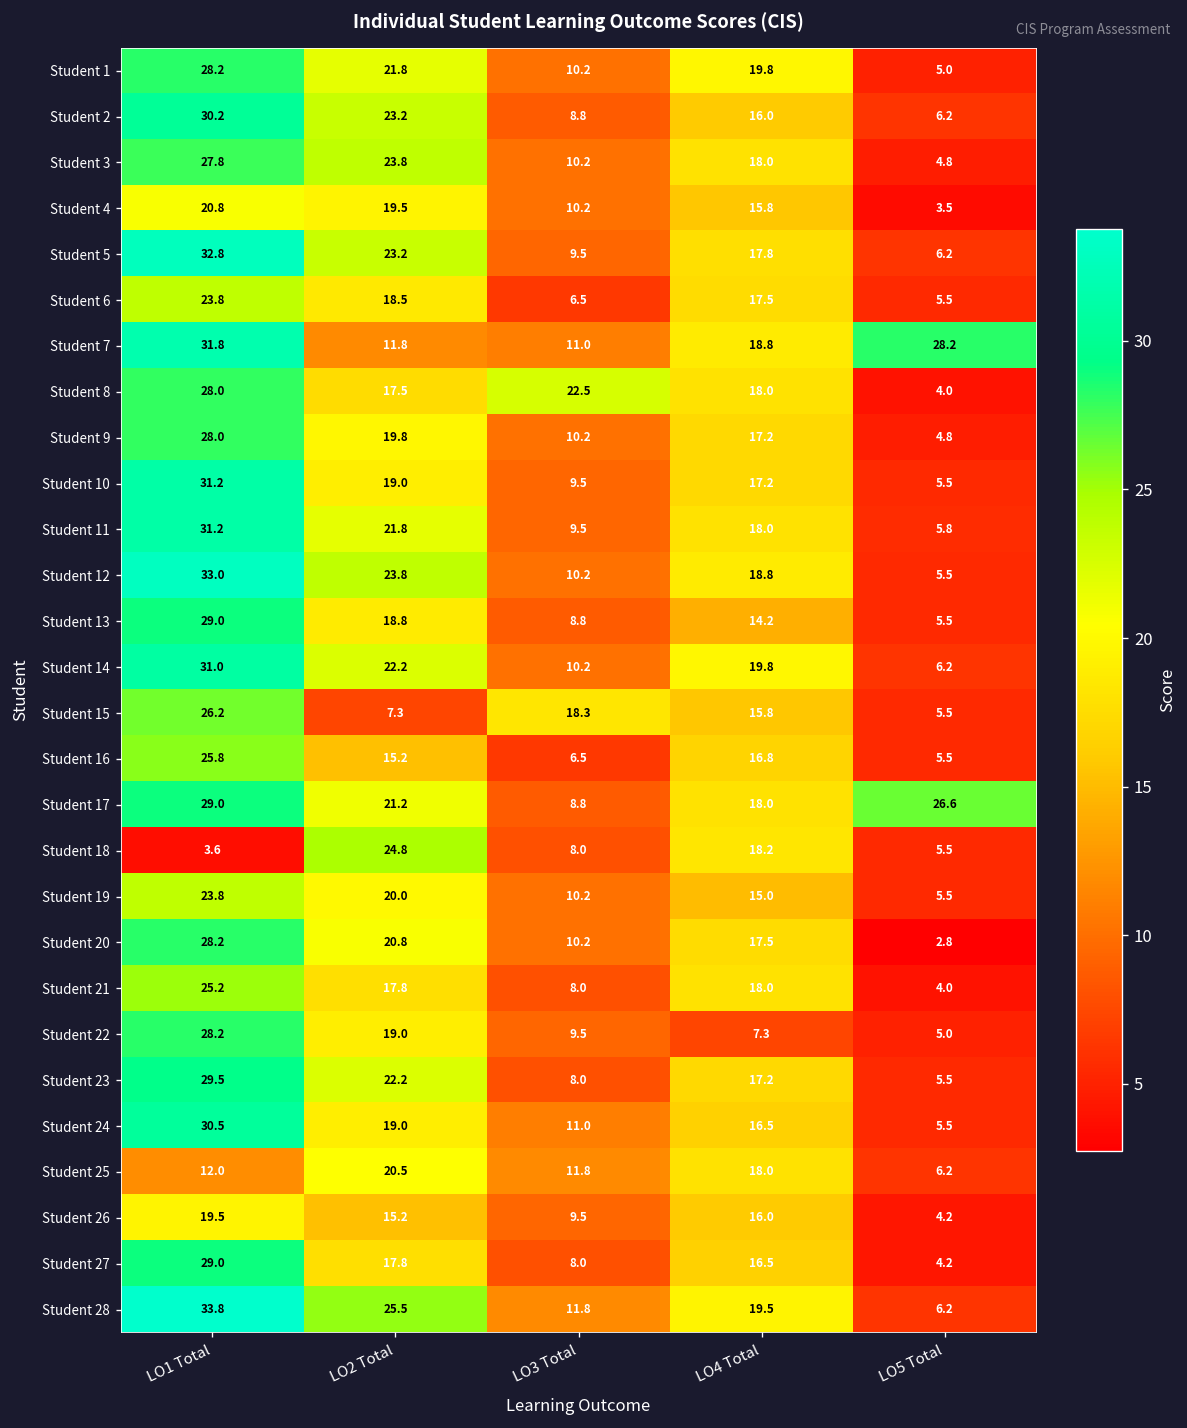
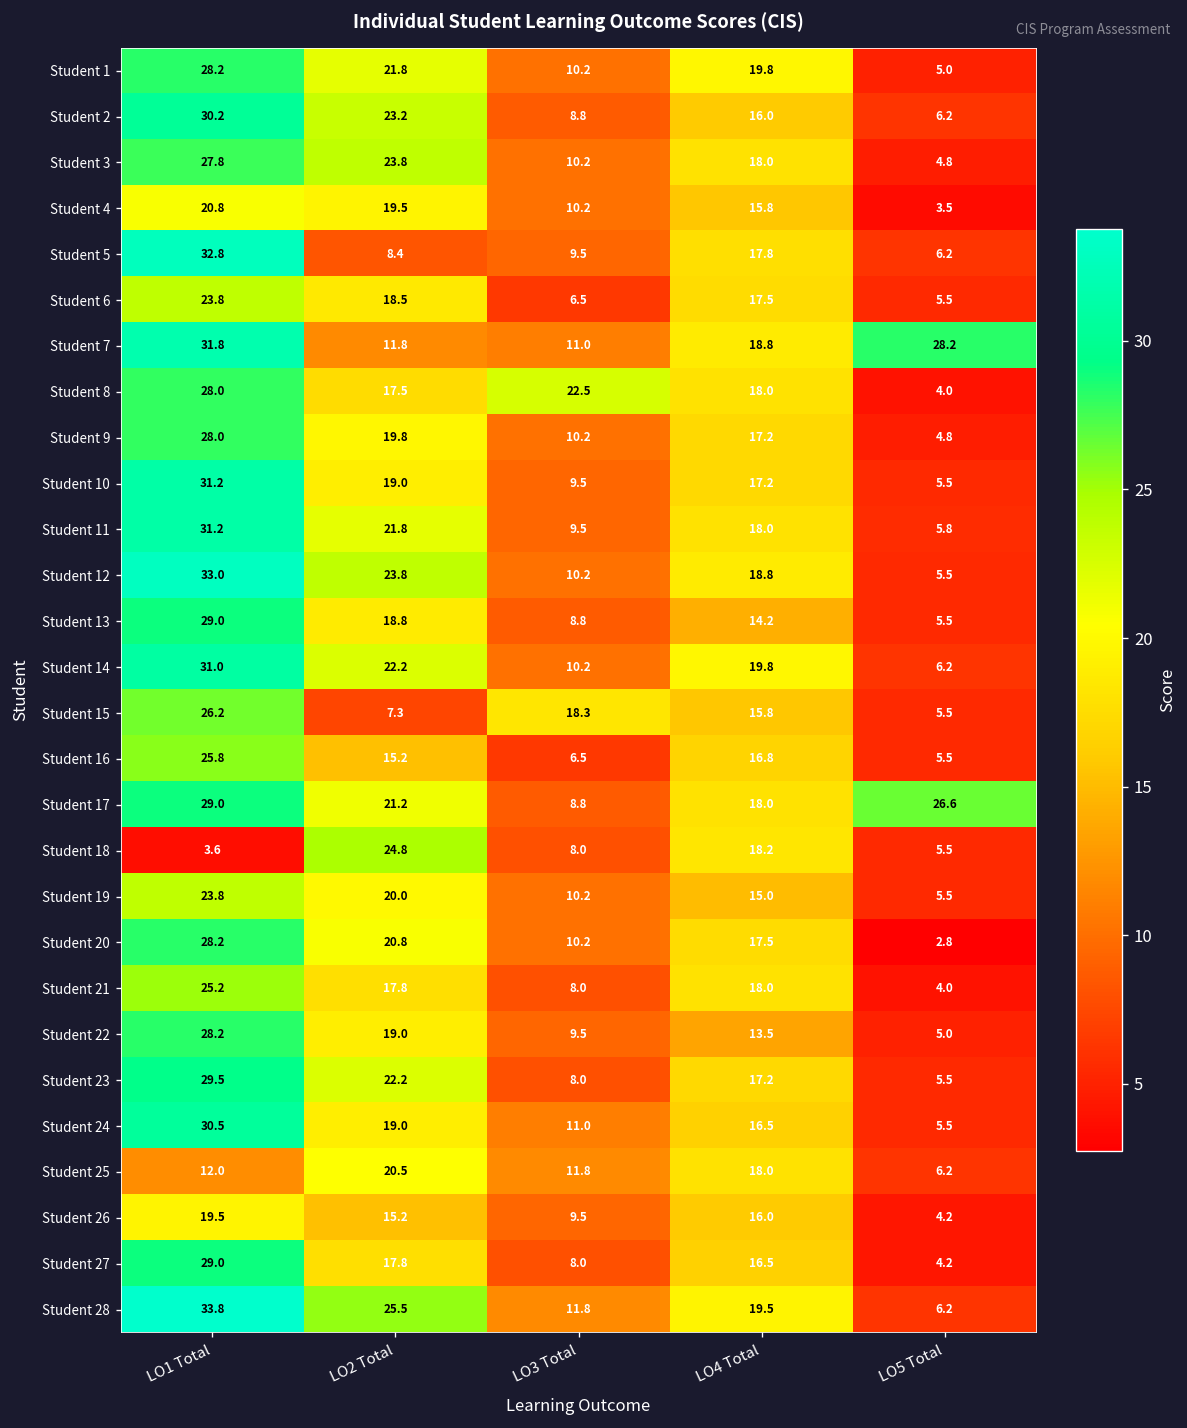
  {
    "Student 1": {
      "LO1 Total": 28.2,
      "LO2 Total": 21.8,
      "LO3 Total": 10.2,
      "LO4 Total": 19.8,
      "LO5 Total": 5.0
    },
    "Student 2": {
      "LO1 Total": 30.2,
      "LO2 Total": 23.2,
      "LO3 Total": 8.8,
      "LO4 Total": 16.0,
      "LO5 Total": 6.2
    },
    "Student 3": {
      "LO1 Total": 27.8,
      "LO2 Total": 23.8,
      "LO3 Total": 10.2,
      "LO4 Total": 18.0,
      "LO5 Total": 4.8
    },
    "Student 4": {
      "LO1 Total": 20.8,
      "LO2 Total": 19.5,
      "LO3 Total": 10.2,
      "LO4 Total": 15.8,
      "LO5 Total": 3.5
    },
    "Student 5": {
      "LO1 Total": 32.8,
-     "LO2 Total": 23.2,
+     "LO2 Total": 8.4,
      "LO3 Total": 9.5,
      "LO4 Total": 17.8,
      "LO5 Total": 6.2
    },
    "Student 6": {
      "LO1 Total": 23.8,
      "LO2 Total": 18.5,
      "LO3 Total": 6.5,
      "LO4 Total": 17.5,
      "LO5 Total": 5.5
    },
    "Student 7": {
      "LO1 Total": 31.8,
      "LO2 Total": 11.8,
      "LO3 Total": 11.0,
      "LO4 Total": 18.8,
      "LO5 Total": 28.2
    },
    "Student 8": {
      "LO1 Total": 28.0,
      "LO2 Total": 17.5,
      "LO3 Total": 22.5,
      "LO4 Total": 18.0,
      "LO5 Total": 4.0
    },
    "Student 9": {
      "LO1 Total": 28.0,
      "LO2 Total": 19.8,
      "LO3 Total": 10.2,
      "LO4 Total": 17.2,
      "LO5 Total": 4.8
    },
    "Student 10": {
      "LO1 Total": 31.2,
      "LO2 Total": 19.0,
      "LO3 Total": 9.5,
      "LO4 Total": 17.2,
      "LO5 Total": 5.5
    },
    "Student 11": {
      "LO1 Total": 31.2,
      "LO2 Total": 21.8,
      "LO3 Total": 9.5,
      "LO4 Total": 18.0,
      "LO5 Total": 5.8
    },
    "Student 12": {
      "LO1 Total": 33.0,
      "LO2 Total": 23.8,
      "LO3 Total": 10.2,
      "LO4 Total": 18.8,
      "LO5 Total": 5.5
    },
    "Student 13": {
      "LO1 Total": 29.0,
      "LO2 Total": 18.8,
      "LO3 Total": 8.8,
      "LO4 Total": 14.2,
      "LO5 Total": 5.5
    },
    "Student 14": {
      "LO1 Total": 31.0,
      "LO2 Total": 22.2,
      "LO3 Total": 10.2,
      "LO4 Total": 19.8,
      "LO5 Total": 6.2
    },
    "Student 15": {
      "LO1 Total": 26.2,
      "LO2 Total": 7.3,
      "LO3 Total": 18.3,
      "LO4 Total": 15.8,
      "LO5 Total": 5.5
    },
    "Student 16": {
      "LO1 Total": 25.8,
      "LO2 Total": 15.2,
      "LO3 Total": 6.5,
      "LO4 Total": 16.8,
      "LO5 Total": 5.5
    },
    "Student 17": {
      "LO1 Total": 29.0,
      "LO2 Total": 21.2,
      "LO3 Total": 8.8,
      "LO4 Total": 18.0,
      "LO5 Total": 26.6
    },
    "Student 18": {
      "LO1 Total": 3.6,
      "LO2 Total": 24.8,
      "LO3 Total": 8.0,
      "LO4 Total": 18.2,
      "LO5 Total": 5.5
    },
    "Student 19": {
      "LO1 Total": 23.8,
      "LO2 Total": 20.0,
      "LO3 Total": 10.2,
      "LO4 Total": 15.0,
      "LO5 Total": 5.5
    },
    "Student 20": {
      "LO1 Total": 28.2,
      "LO2 Total": 20.8,
      "LO3 Total": 10.2,
      "LO4 Total": 17.5,
      "LO5 Total": 2.8
    },
    "Student 21": {
      "LO1 Total": 25.2,
      "LO2 Total": 17.8,
      "LO3 Total": 8.0,
      "LO4 Total": 18.0,
      "LO5 Total": 4.0
    },
    "Student 22": {
      "LO1 Total": 28.2,
      "LO2 Total": 19.0,
      "LO3 Total": 9.5,
-     "LO4 Total": 7.3,
+     "LO4 Total": 13.5,
      "LO5 Total": 5.0
    },
    "Student 23": {
      "LO1 Total": 29.5,
      "LO2 Total": 22.2,
      "LO3 Total": 8.0,
      "LO4 Total": 17.2,
      "LO5 Total": 5.5
    },
    "Student 24": {
      "LO1 Total": 30.5,
      "LO2 Total": 19.0,
      "LO3 Total": 11.0,
      "LO4 Total": 16.5,
      "LO5 Total": 5.5
    },
    "Student 25": {
      "LO1 Total": 12.0,
      "LO2 Total": 20.5,
      "LO3 Total": 11.8,
      "LO4 Total": 18.0,
      "LO5 Total": 6.2
    },
    "Student 26": {
      "LO1 Total": 19.5,
      "LO2 Total": 15.2,
      "LO3 Total": 9.5,
      "LO4 Total": 16.0,
      "LO5 Total": 4.2
    },
    "Student 27": {
      "LO1 Total": 29.0,
      "LO2 Total": 17.8,
      "LO3 Total": 8.0,
      "LO4 Total": 16.5,
      "LO5 Total": 4.2
    },
    "Student 28": {
      "LO1 Total": 33.8,
      "LO2 Total": 25.5,
      "LO3 Total": 11.8,
      "LO4 Total": 19.5,
      "LO5 Total": 6.2
    }
  }
